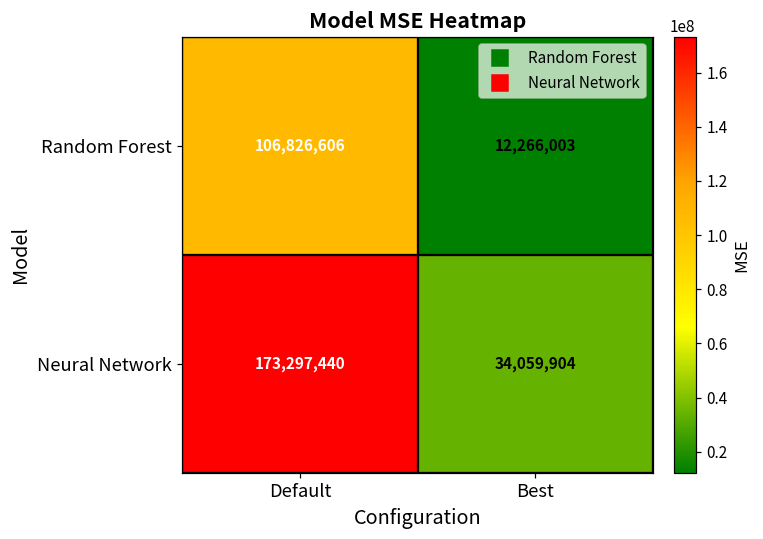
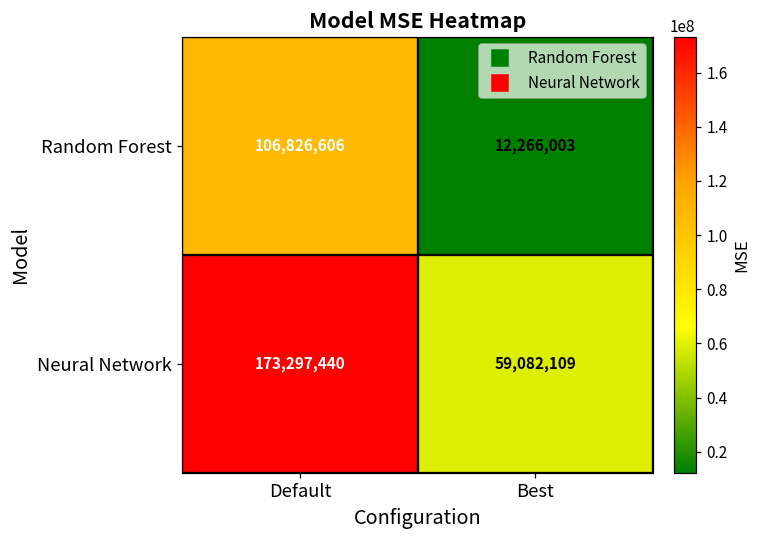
  {
    "Random Forest": {
      "Default": "106,826,606",
      "Best": "12,266,003"
    },
    "Neural Network": {
      "Default": "173,297,440",
-     "Best": "34,059,904"
+     "Best": "59,082,109"
    }
  }
